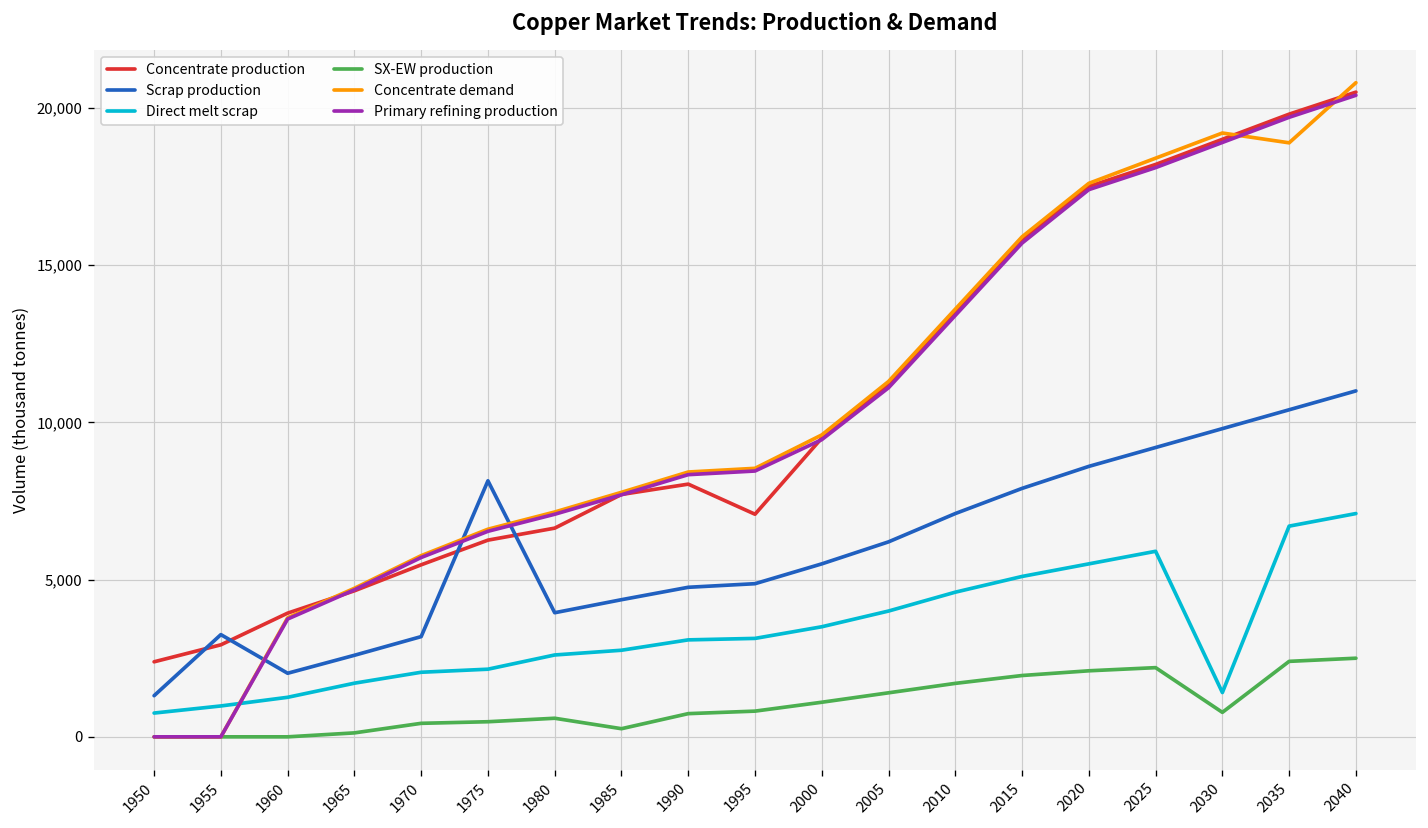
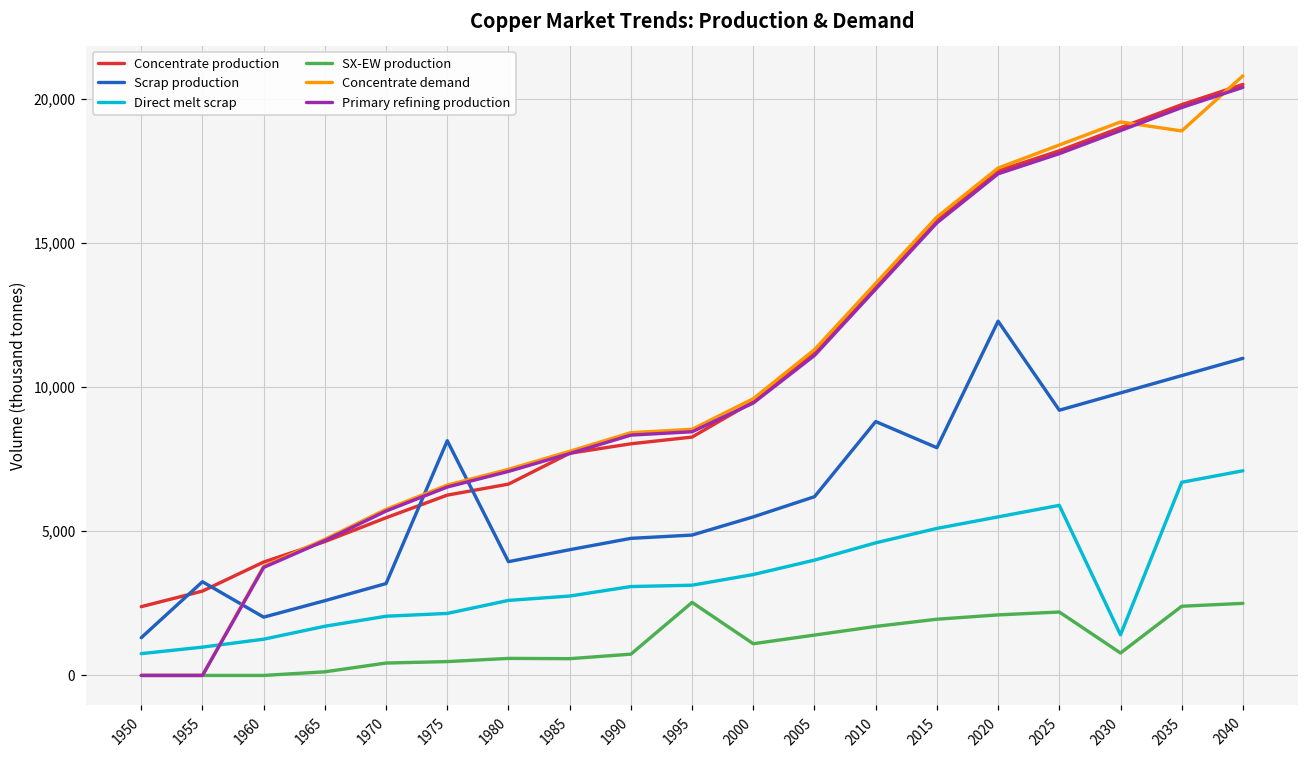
  {
    "Concentrate production": {
      "1950": "2,400",
      "1955": "2,900",
      "1960": "3,900",
      "1970": "5,500",
      "1975": "6,300",
      "1980": "6,600",
      "1990": "8,000",
-     "1995": "7,100",
+     "1995": "8,300",
      "2005": "11,200",
      "2010": "13,500",
      "2015": "15,800",
      "2020": "17,500",
      "2025": "18,200",
      "2030": "19,000",
      "2035": "19,800",
      "2040": "20,500"
    },
    "Scrap production": {
      "1950": "1,300",
      "1955": "3,300",
      "1960": "2,000",
      "1965": "2,600",
      "1970": "3,200",
      "1975": "8,100",
      "1980": "3,900",
      "1985": "4,400",
      "1990": "4,800",
      "1995": "4,900",
      "2000": "5,500",
      "2005": "6,200",
-     "2010": "7,100",
+     "2010": "8,800",
      "2015": "7,900",
-     "2020": "8,600",
+     "2020": "12,300",
      "2025": "9,200",
      "2030": "9,800",
      "2035": "10,400",
      "2040": "11,000"
    },
    "Direct melt scrap": {
      "1950": "800",
      "1955": "1,000",
      "1960": "1,300",
      "1965": "1,700",
      "1970": "2,100",
      "1975": "2,200",
      "1980": "2,600",
      "1985": "2,800",
      "1990": "3,100",
      "1995": "3,100",
      "2000": "3,500",
      "2005": "4,000",
      "2010": "4,600",
      "2015": "5,100",
      "2020": "5,500",
      "2025": "5,900",
      "2030": "1,400",
      "2035": "6,700",
      "2040": "7,100"
    },
    "SX-EW production": {
      "1960": "0",
      "1965": "100",
      "1970": "400",
      "1975": "500",
      "1980": "600",
-     "1985": "300",
+     "1985": "600",
      "1990": "700",
-     "1995": "800",
+     "1995": "2,500",
      "2000": "1,100",
      "2005": "1,400",
      "2010": "1,700",
      "2015": "2,000",
      "2020": "2,100",
      "2025": "2,200",
      "2030": "800",
      "2035": "2,400",
      "2040": "2,500"
    },
    "Concentrate demand": {
      "2000": "9,600",
      "2005": "11,300",
      "2010": "13,600",
      "2015": "15,900",
      "2020": "17,600",
      "2025": "18,400",
      "2030": "19,200",
      "2035": "18,900",
      "2040": "20,800"
    },
    "Primary refining production": {
      "2005": "11,100",
      "2010": "13,400",
      "2015": "15,700",
      "2020": "17,400",
      "2025": "18,100",
      "2030": "18,900",
      "2035": "19,700",
      "2040": "20,400"
    }
  }
